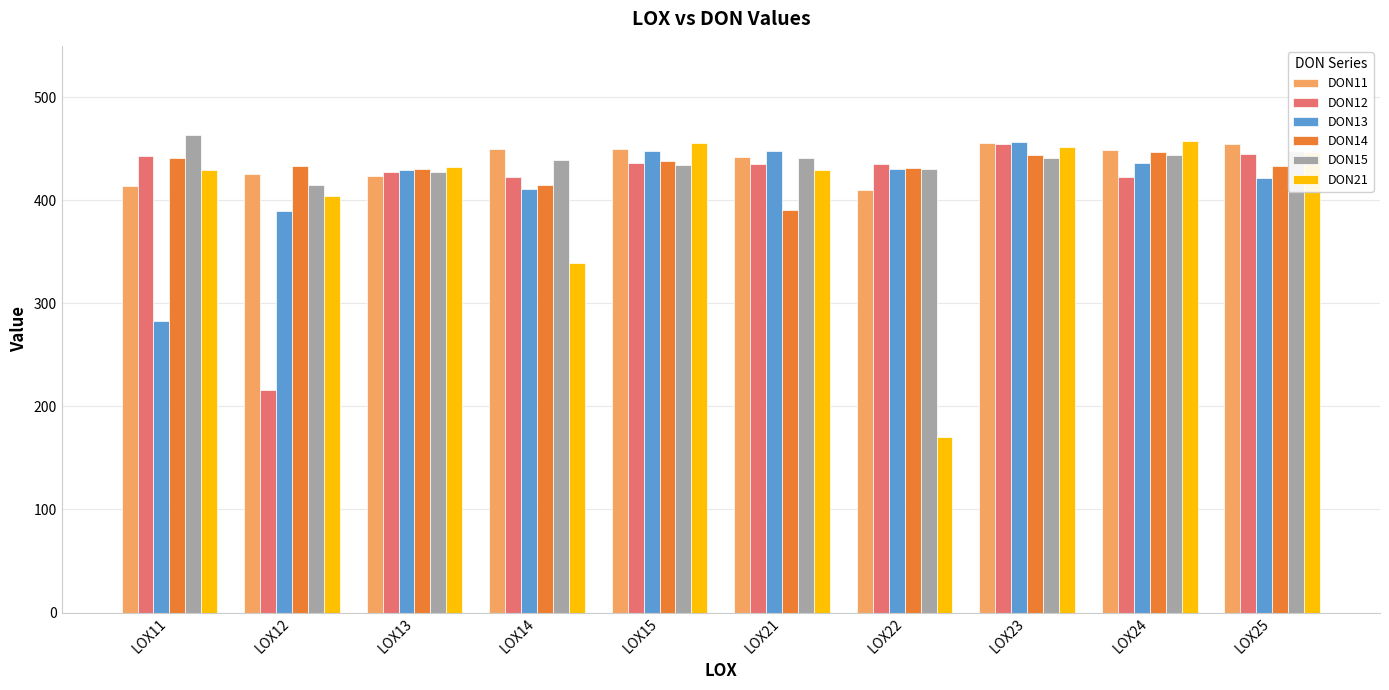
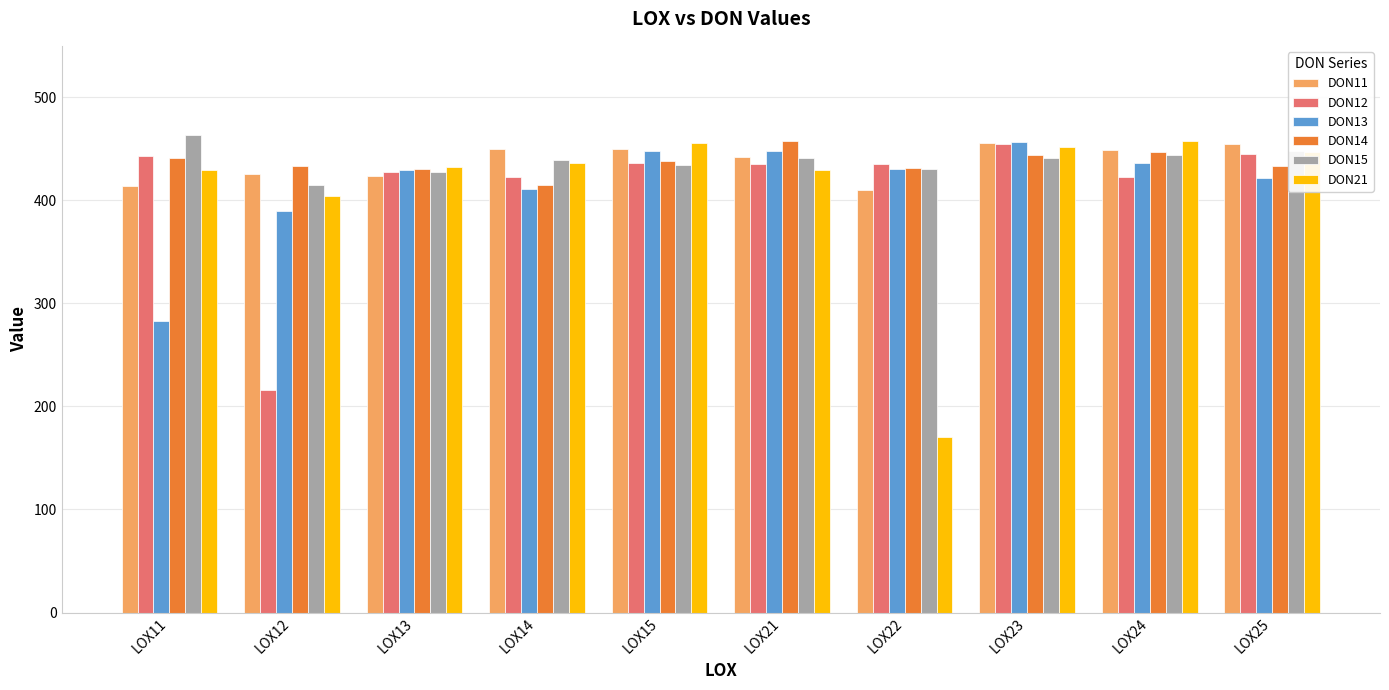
  {
    "DON13": {
      "LOX11": 283,
      "LOX12": 390,
      "LOX13": 429,
      "LOX14": 411,
      "LOX15": 448,
      "LOX21": 448,
      "LOX22": 430,
      "LOX23": 457,
      "LOX24": 437,
      "LOX25": 422
    },
    "DON14": {
      "LOX11": 441,
      "LOX12": 433,
      "LOX13": 430,
      "LOX14": 415,
      "LOX15": 438,
-     "LOX21": 391,
+     "LOX21": 457,
      "LOX22": 431,
      "LOX23": 444,
      "LOX24": 447,
      "LOX25": 434
    },
    "DON15": {
      "LOX11": 463,
      "LOX12": 415,
      "LOX13": 428,
      "LOX14": 439,
      "LOX15": 434,
      "LOX21": 441,
      "LOX22": 431,
      "LOX23": 441,
      "LOX24": 444
    },
    "DON21": {
      "LOX11": 430,
      "LOX12": 404,
      "LOX13": 432,
-     "LOX14": 339,
+     "LOX14": 436,
      "LOX15": 456,
      "LOX21": 429,
      "LOX22": 170,
      "LOX23": 452,
      "LOX24": 457
    }
  }
